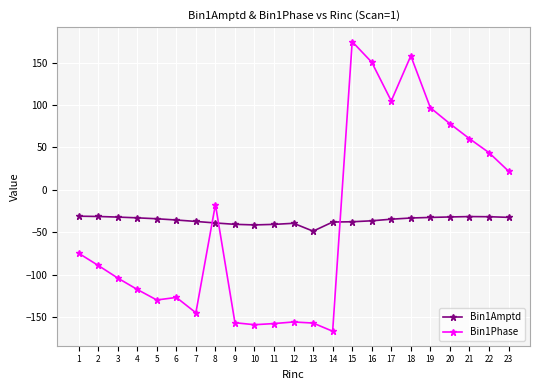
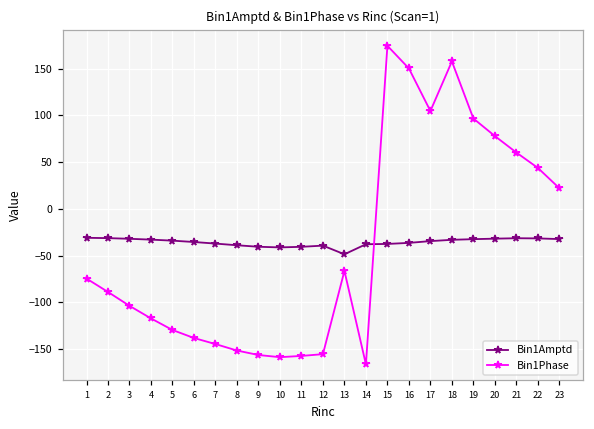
  {
    "Bin1Amptd": {
      "1": -30,
      "2": -30,
      "3": -30,
      "4": -30,
      "5": -30,
      "6": -40,
      "7": -40,
      "8": -40,
      "9": -40,
      "10": -40,
      "11": -40,
      "12": -40,
      "13": -50,
      "14": -40,
      "15": -40,
      "16": -40,
      "17": -30,
      "18": -30,
      "19": -30,
      "20": -30,
      "21": -30,
      "22": -30,
      "23": -30
    },
    "Bin1Phase": {
      "1": -70,
      "2": -90,
      "3": -100,
      "4": -120,
      "5": -130,
-     "6": -130,
+     "6": -140,
      "7": -140,
-     "8": -20,
+     "8": -150,
      "9": -160,
      "10": -160,
      "11": -160,
      "12": -160,
-     "13": -160,
+     "13": -70,
      "14": -170,
      "15": 170,
      "16": 150,
      "17": 100,
      "18": 160,
      "19": 100,
      "20": 80,
      "21": 60,
      "22": 40,
      "23": 20
    }
  }
